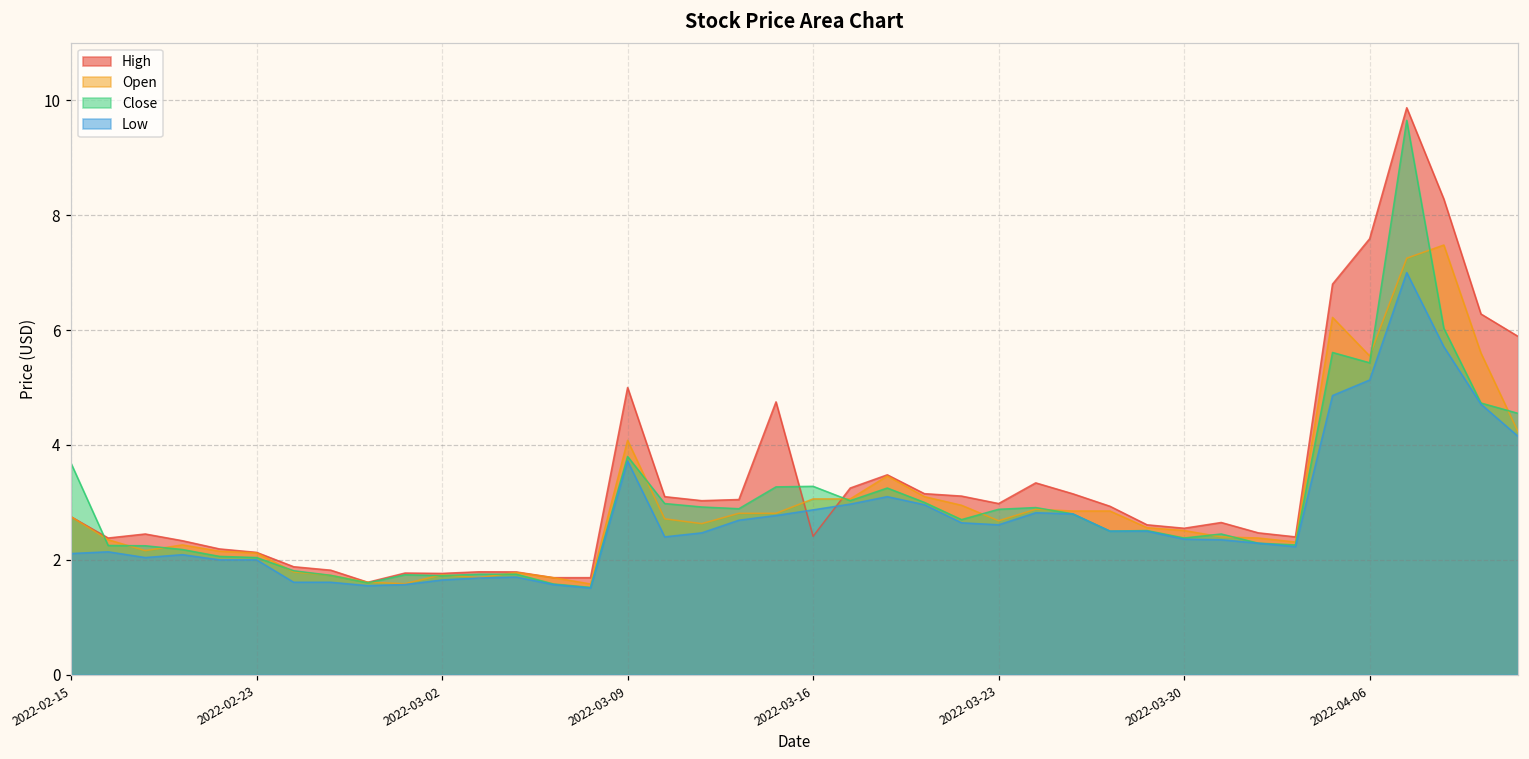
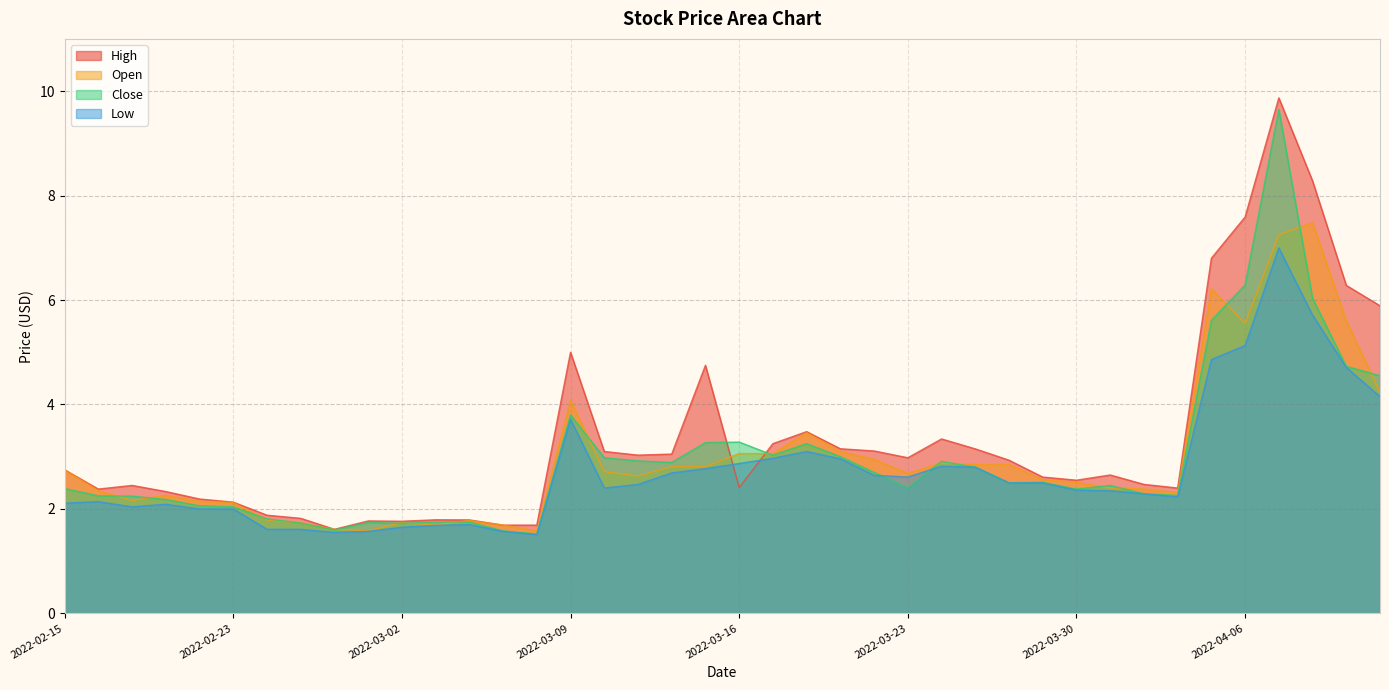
  {
    "High": {
      "2022-03-09": 5.0,
      "2022-03-16": 2.4,
      "2022-03-23": 3.0,
      "2022-04-06": 7.6
    },
    "Open": {
      "2022-03-09": 4.1,
      "2022-03-16": 3.1,
      "2022-03-23": 2.7,
      "2022-04-06": 5.6
    },
    "Close": {
-     "2022-02-15": 3.7,
+     "2022-02-15": 2.4,
      "2022-03-09": 3.8,
      "2022-03-16": 3.3,
-     "2022-03-23": 2.9,
-     "2022-04-06": 5.4
+     "2022-03-23": 2.4,
+     "2022-04-06": 6.3
    },
    "Low": {
      "2022-02-15": 2.1,
      "2022-03-02": 1.7,
      "2022-03-09": 3.7,
      "2022-03-16": 2.9,
      "2022-03-23": 2.6,
      "2022-04-06": 5.1
    }
  }
